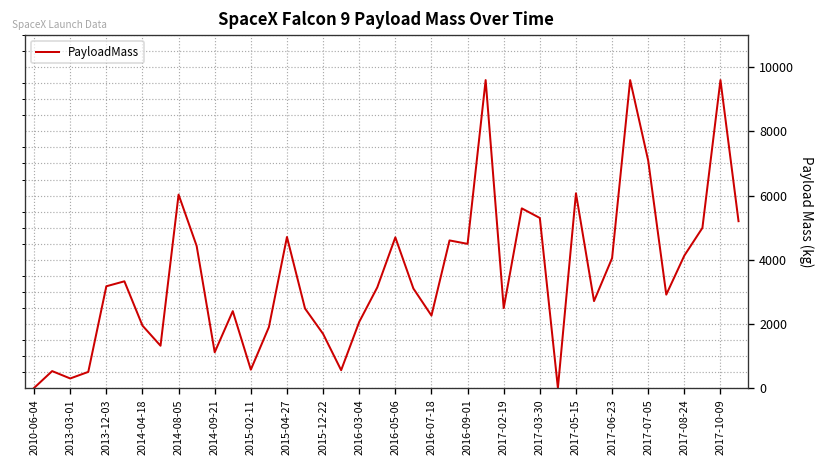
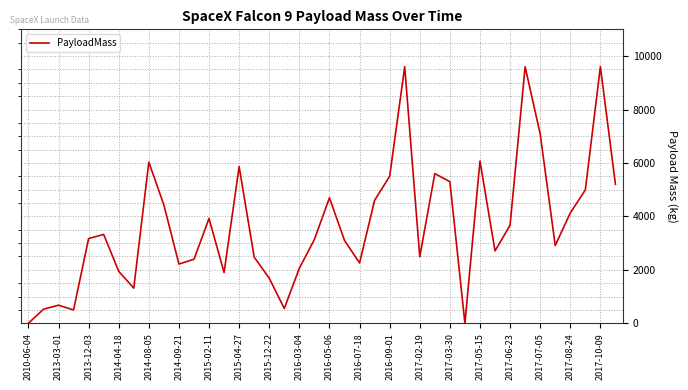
  {
    "2010-06-04": 0,
-   "2013-03-01": 300,
+   "2013-03-01": 700,
    "2013-12-03": 3200,
    "2014-04-18": 1900,
    "2014-08-05": 6000,
-   "2014-09-21": 1100,
-   "2015-02-11": 600,
-   "2015-04-27": 4700,
+   "2014-09-21": 2200,
+   "2015-02-11": 3900,
+   "2015-04-27": 5900,
    "2015-12-22": 1700,
    "2016-03-04": 2100,
    "2016-05-06": 4700,
    "2016-07-18": 2300,
-   "2016-09-01": 4500,
+   "2016-09-01": 5500,
    "2017-02-19": 2500,
    "2017-03-30": 5300,
    "2017-05-15": 6100,
-   "2017-06-23": 4000,
+   "2017-06-23": 3700,
    "2017-07-05": 7100,
    "2017-08-24": 4100,
    "2017-10-09": 9600
  }
